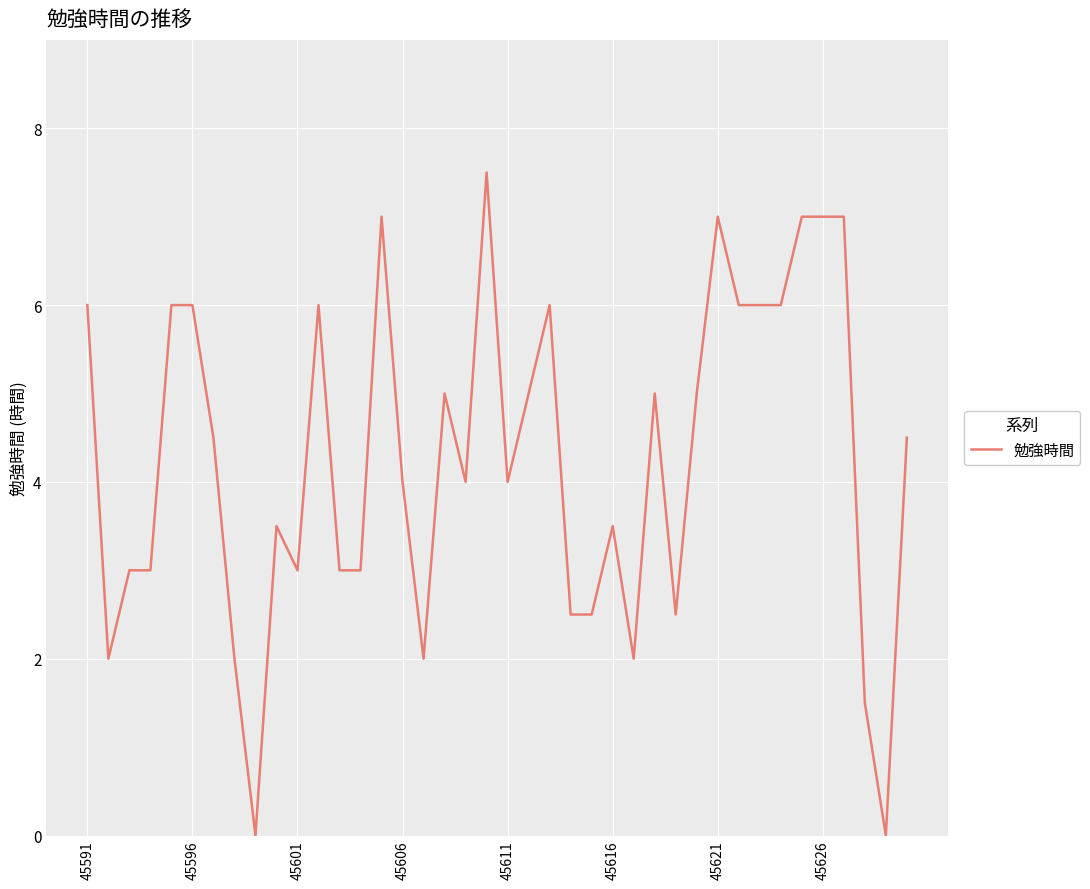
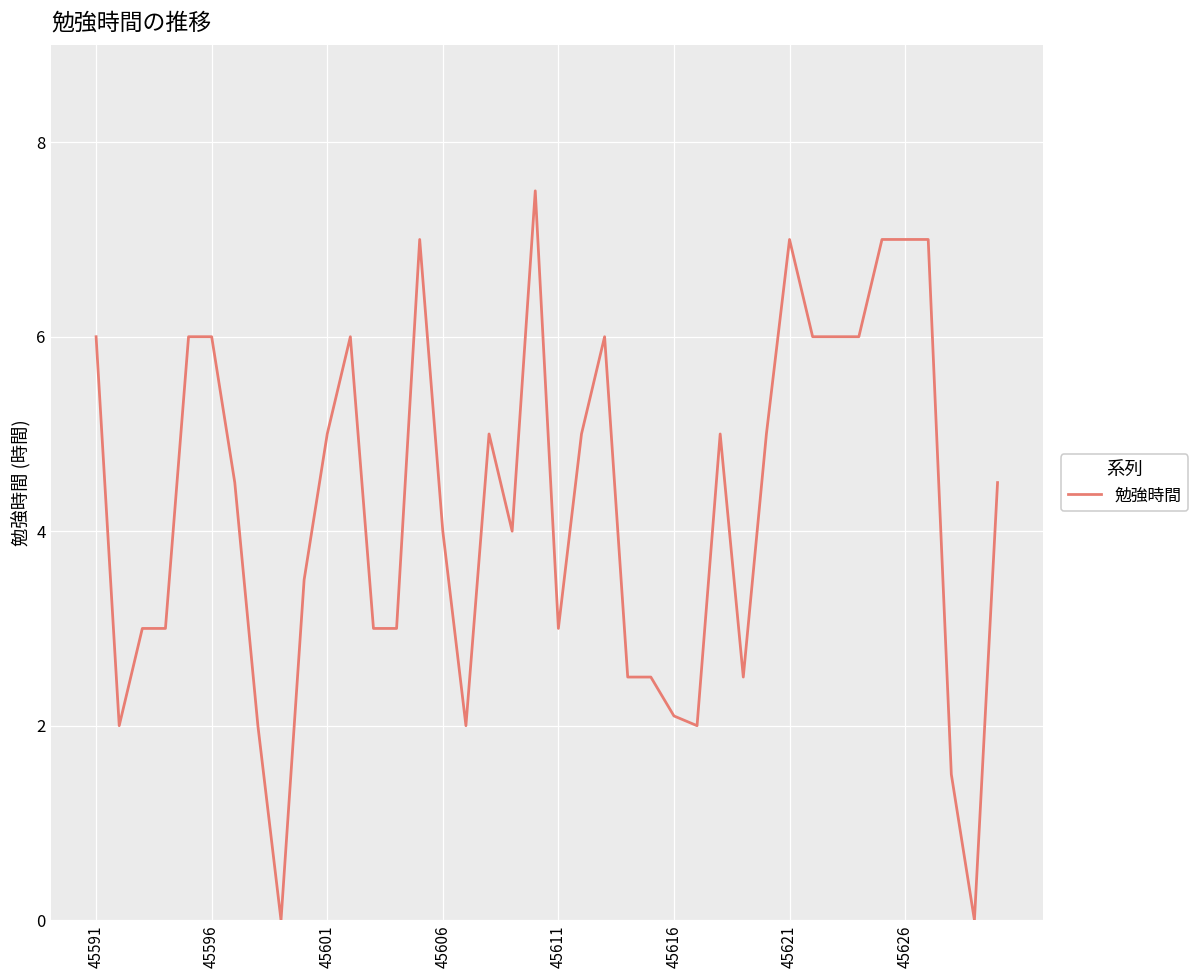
  {
    "45591": 6.0,
    "45596": 6.0,
-   "45601": 3,
+   "45601": 5,
    "45606": 4.0,
-   "45611": 4,
-   "45616": 3.5,
+   "45611": 3,
+   "45616": 2.1,
    "45621": 7.0,
    "45626": 7.0
  }
